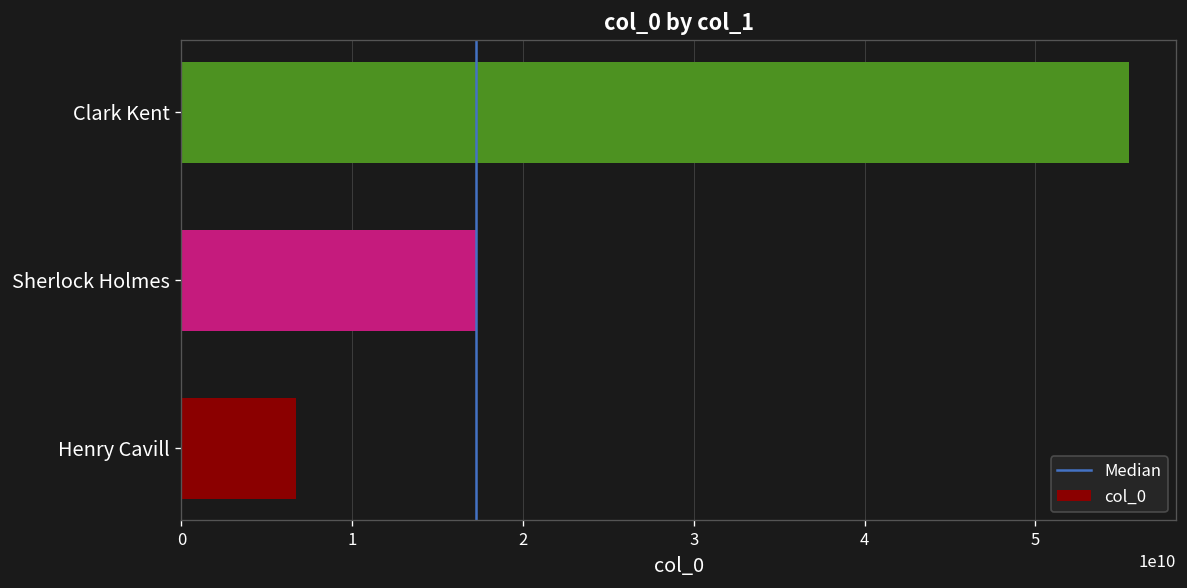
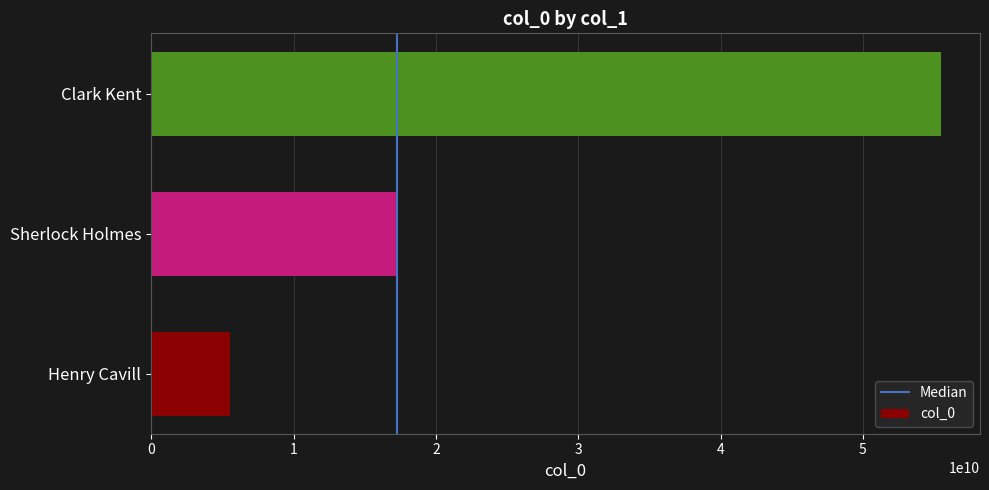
  {
    "Clark Kent": 55500000000,
    "Sherlock Holmes": 17300000000,
-   "Henry Cavill": 6700000000
+   "Henry Cavill": 5500000000
  }
